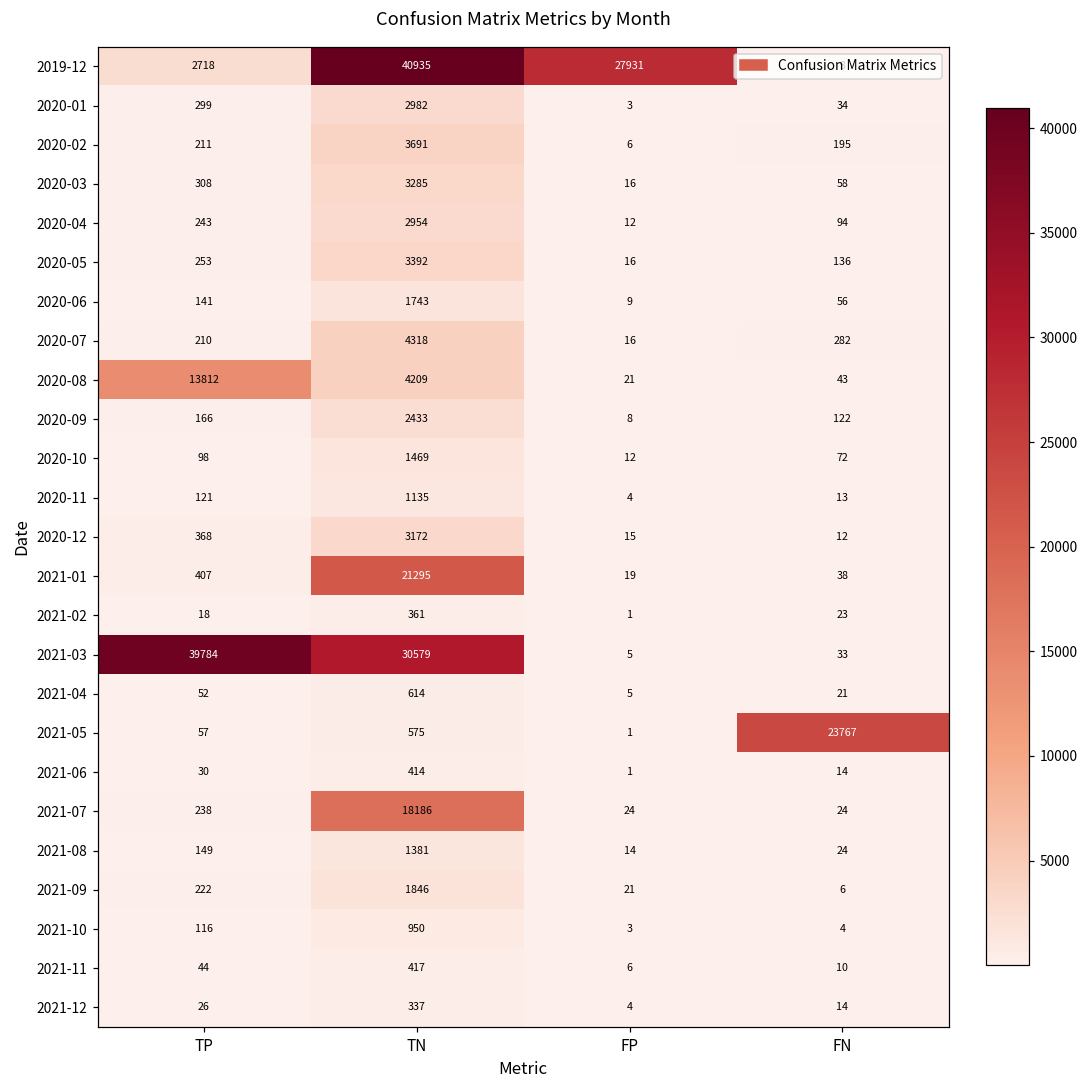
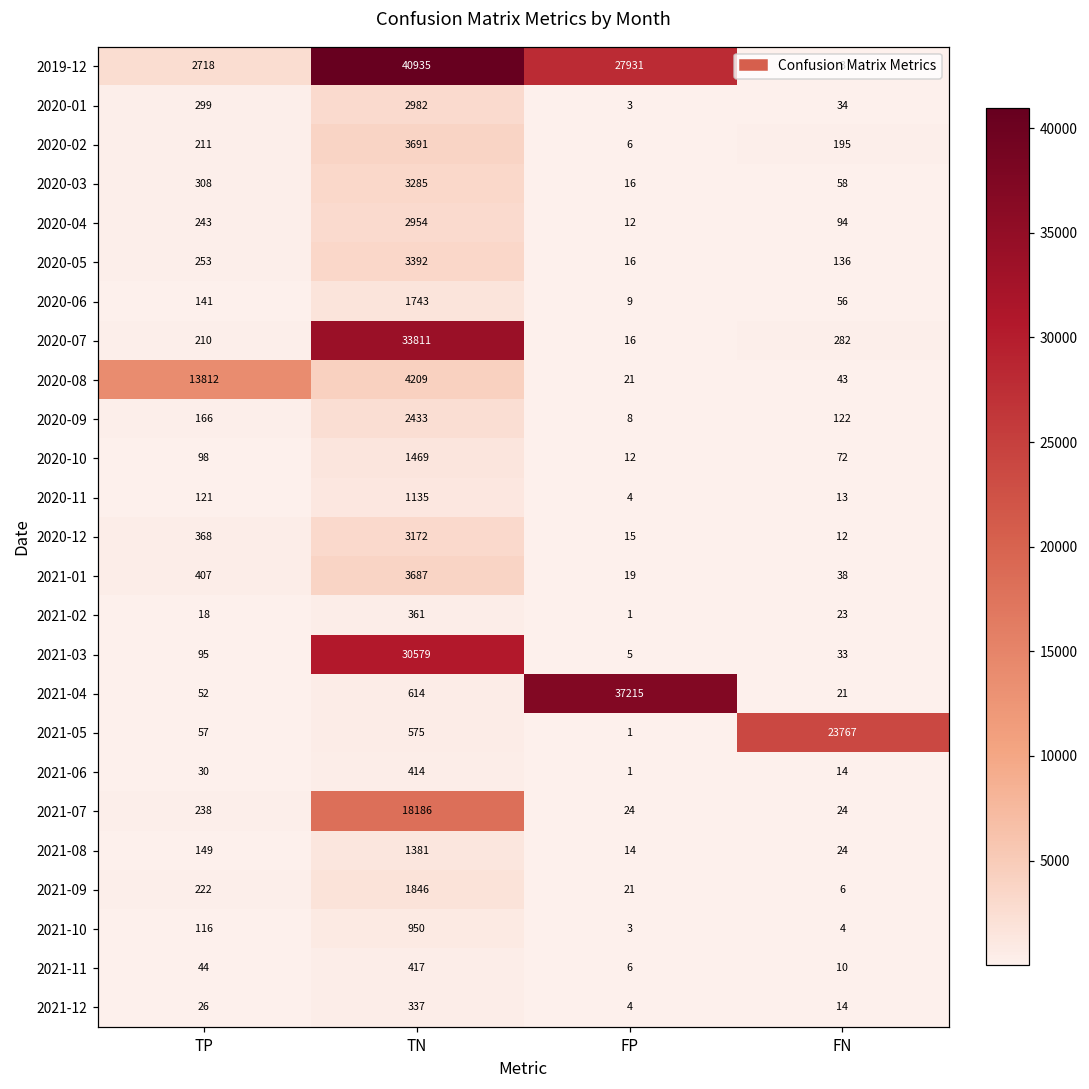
  {
    "2019-12": {
      "TP": 2718,
      "TN": 40935,
      "FP": 27931
    },
    "2020-01": {
      "TP": 299,
      "TN": 2982,
      "FP": 3,
      "FN": 34
    },
    "2020-02": {
      "TP": 211,
      "TN": 3691,
      "FP": 6,
      "FN": 195
    },
    "2020-03": {
      "TP": 308,
      "TN": 3285,
      "FP": 16,
      "FN": 58
    },
    "2020-04": {
      "TP": 243,
      "TN": 2954,
      "FP": 12,
      "FN": 94
    },
    "2020-05": {
      "TP": 253,
      "TN": 3392,
      "FP": 16,
      "FN": 136
    },
    "2020-06": {
      "TP": 141,
      "TN": 1743,
      "FP": 9,
      "FN": 56
    },
    "2020-07": {
      "TP": 210,
-     "TN": 4318,
+     "TN": 33811,
      "FP": 16,
      "FN": 282
    },
    "2020-08": {
      "TP": 13812,
      "TN": 4209,
      "FP": 21,
      "FN": 43
    },
    "2020-09": {
      "TP": 166,
      "TN": 2433,
      "FP": 8,
      "FN": 122
    },
    "2020-10": {
      "TP": 98,
      "TN": 1469,
      "FP": 12,
      "FN": 72
    },
    "2020-11": {
      "TP": 121,
      "TN": 1135,
      "FP": 4,
      "FN": 13
    },
    "2020-12": {
      "TP": 368,
      "TN": 3172,
      "FP": 15,
      "FN": 12
    },
    "2021-01": {
      "TP": 407,
-     "TN": 21295,
+     "TN": 3687,
      "FP": 19,
      "FN": 38
    },
    "2021-02": {
      "TP": 18,
      "TN": 361,
      "FP": 1,
      "FN": 23
    },
    "2021-03": {
-     "TP": 39784,
+     "TP": 95,
      "TN": 30579,
      "FP": 5,
      "FN": 33
    },
    "2021-04": {
      "TP": 52,
      "TN": 614,
-     "FP": 5,
+     "FP": 37215,
      "FN": 21
    },
    "2021-05": {
      "TP": 57,
      "TN": 575,
      "FP": 1,
      "FN": 23767
    },
    "2021-06": {
      "TP": 30,
      "TN": 414,
      "FP": 1,
      "FN": 14
    },
    "2021-07": {
      "TP": 238,
      "TN": 18186,
      "FP": 24,
      "FN": 24
    },
    "2021-08": {
      "TP": 149,
      "TN": 1381,
      "FP": 14,
      "FN": 24
    },
    "2021-09": {
      "TP": 222,
      "TN": 1846,
      "FP": 21,
      "FN": 6
    },
    "2021-10": {
      "TP": 116,
      "TN": 950,
      "FP": 3,
      "FN": 4
    },
    "2021-11": {
      "TP": 44,
      "TN": 417,
      "FP": 6,
      "FN": 10
    },
    "2021-12": {
      "TP": 26,
      "TN": 337,
      "FP": 4,
      "FN": 14
    }
  }
